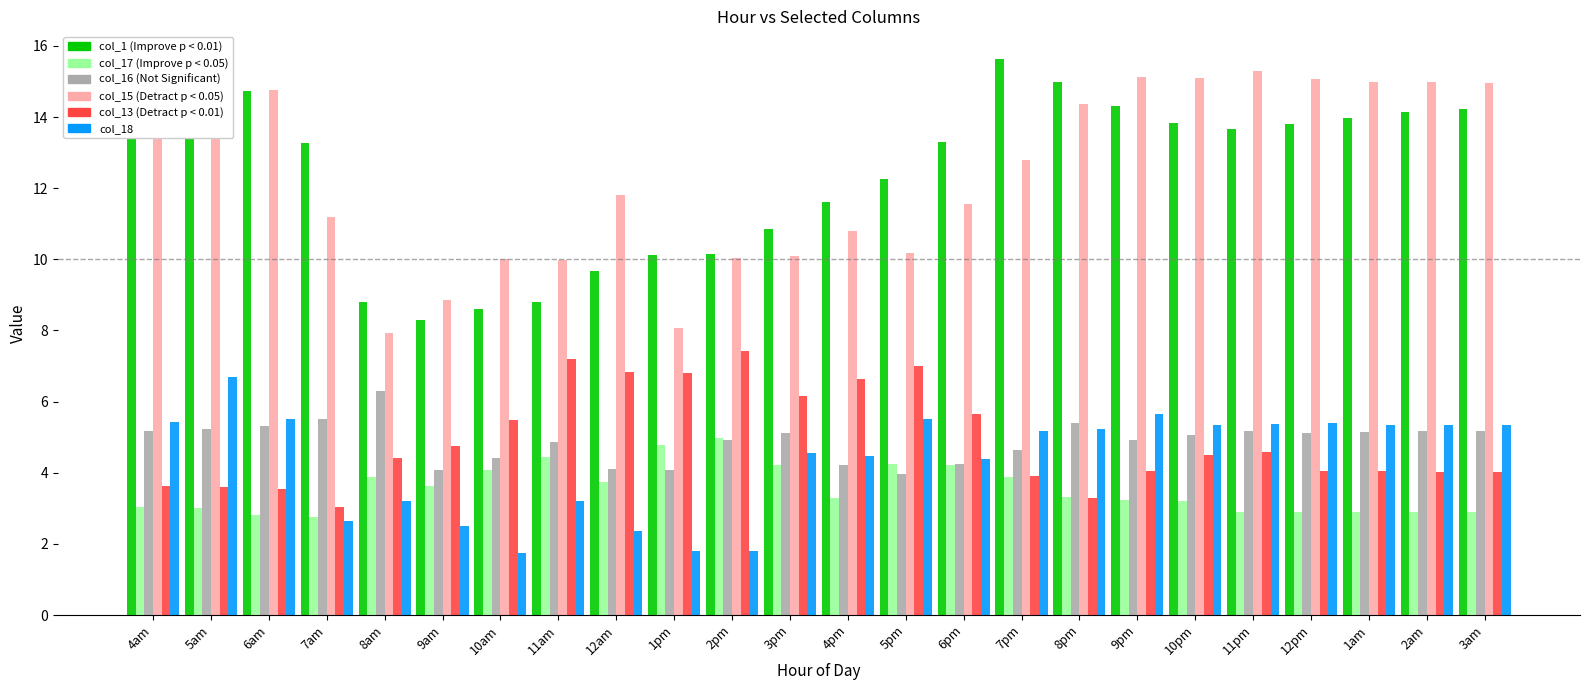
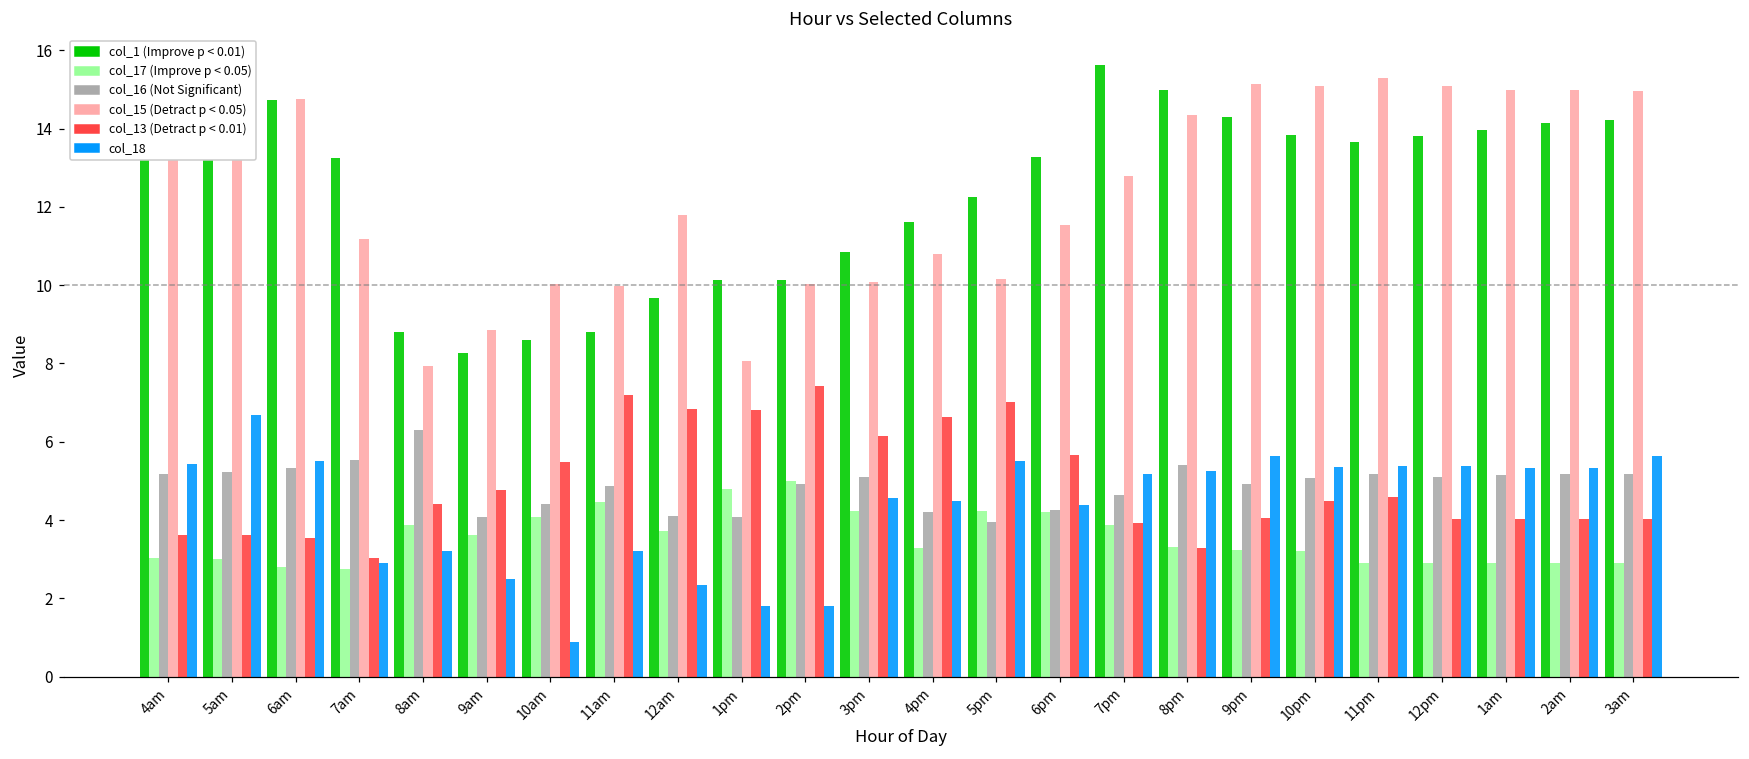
  {
    "col_18": {
      "4am": 5.4,
      "5am": 6.7,
      "6am": 5.5,
-     "7am": 2.6,
+     "7am": 2.9,
      "8am": 3.2,
      "9am": 2.5,
-     "10am": 1.7,
+     "10am": 0.9,
      "11am": 3.2,
      "12am": 2.4,
      "1pm": 1.8,
      "2pm": 1.8,
      "3pm": 4.6,
      "4pm": 4.5,
      "5pm": 5.5,
      "6pm": 4.4,
      "7pm": 5.2,
      "8pm": 5.2,
      "9pm": 5.6,
      "10pm": 5.3,
      "11pm": 5.4,
      "12pm": 5.4,
      "1am": 5.3,
      "2am": 5.3,
-     "3am": 5.3
+     "3am": 5.6
    }
  }
